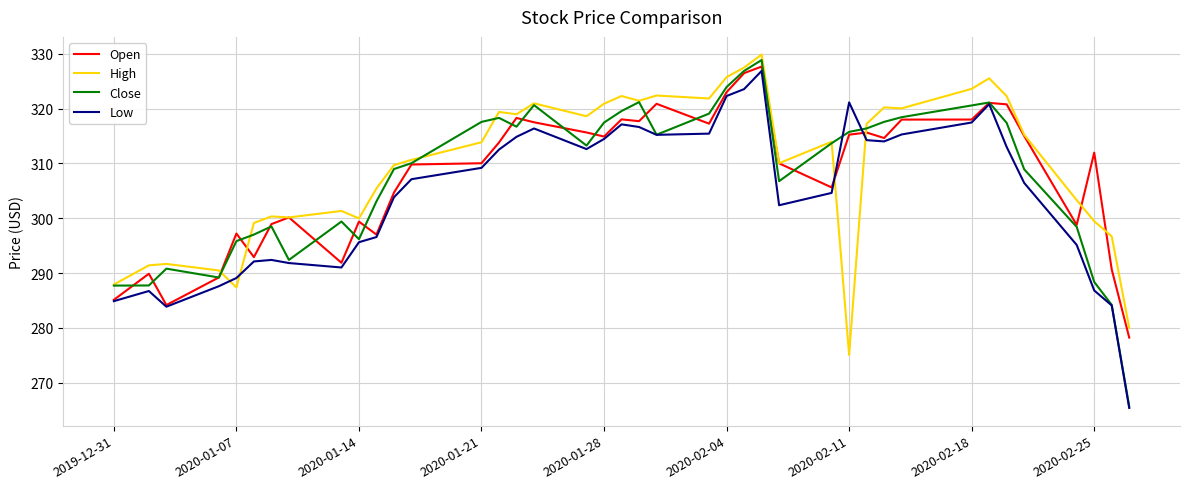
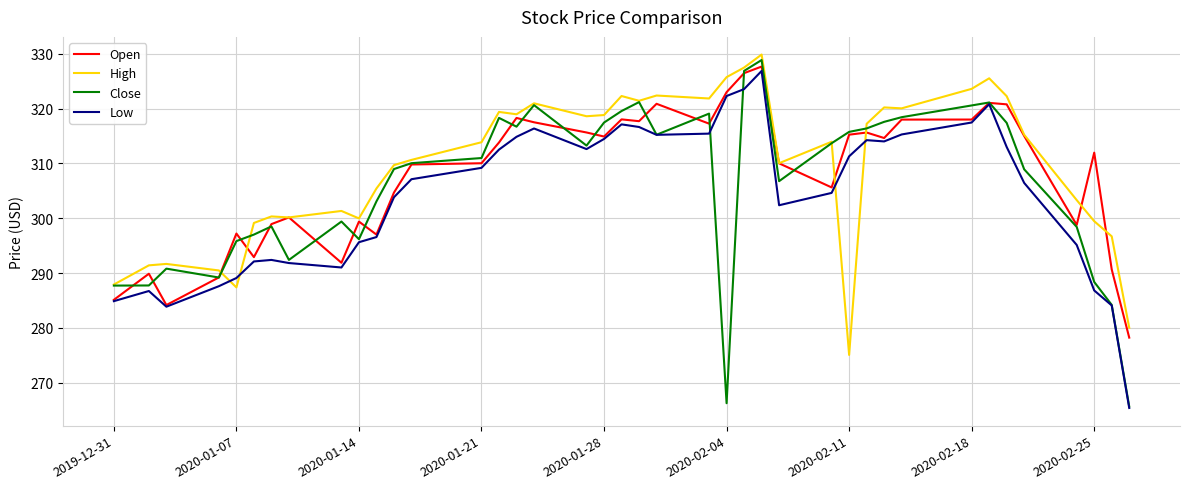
  {
    "Open": {
      "2020-01-07": 297,
      "2020-01-14": 299,
      "2020-01-21": 310,
      "2020-02-04": 323,
      "2020-02-11": 315,
      "2020-02-18": 318,
      "2020-02-25": 312
    },
    "High": {
      "2020-01-07": 287,
      "2020-01-14": 300,
      "2020-01-21": 314,
-     "2020-01-28": 321,
+     "2020-01-28": 319,
      "2020-02-04": 326,
      "2020-02-11": 275,
      "2020-02-18": 324,
      "2020-02-25": 299
    },
    "Close": {
      "2020-01-07": 296,
      "2020-01-14": 296,
-     "2020-01-21": 318,
+     "2020-01-21": 311,
      "2020-01-28": 317,
-     "2020-02-04": 324,
+     "2020-02-04": 266,
      "2020-02-11": 316,
      "2020-02-18": 321,
      "2020-02-25": 288
    },
    "Low": {
      "2020-01-07": 289,
      "2020-01-14": 296,
      "2020-01-21": 309,
      "2020-02-04": 322,
-     "2020-02-11": 321,
+     "2020-02-11": 311,
      "2020-02-18": 317,
      "2020-02-25": 287
    }
  }
